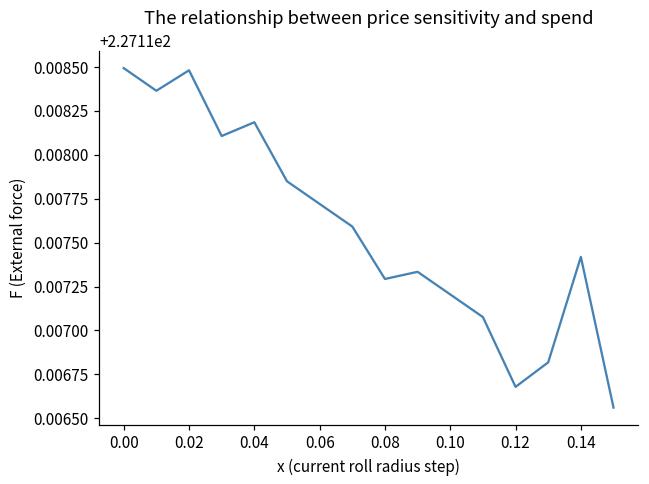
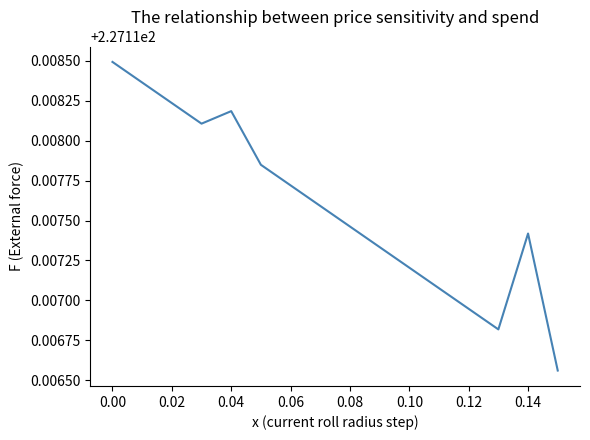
  {
    "0.00": 227.11849,
-   "0.02": 227.11848,
+   "0.02": 227.11824,
    "0.04": 227.11819,
    "0.06": 227.11772,
-   "0.08": 227.11729,
+   "0.08": 227.11746,
    "0.10": 227.11721,
-   "0.12": 227.11668,
+   "0.12": 227.11695,
    "0.14": 227.11742
  }
